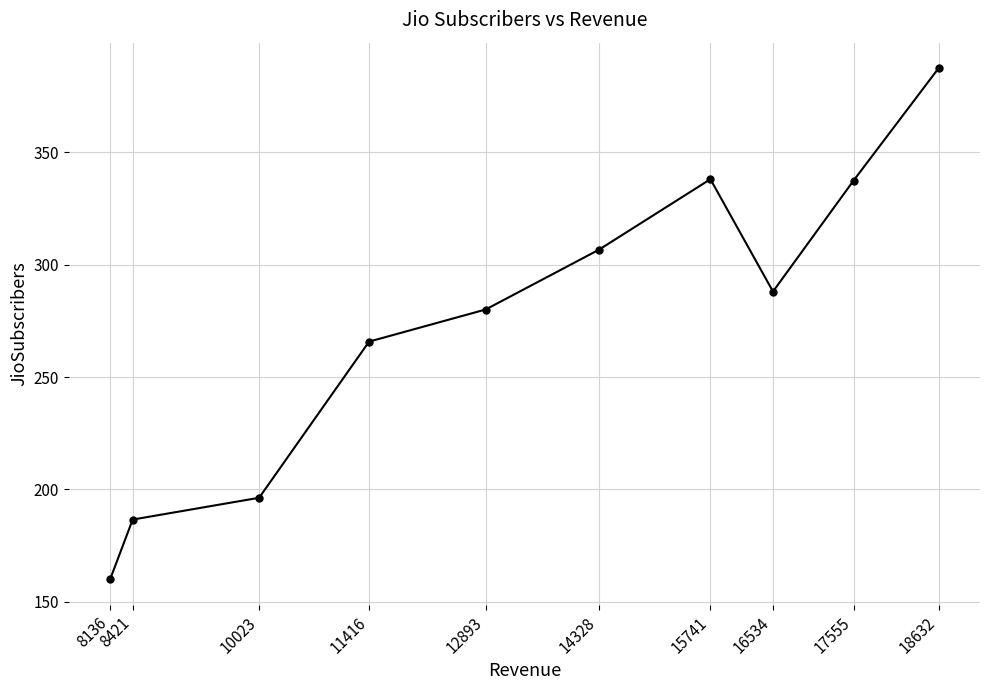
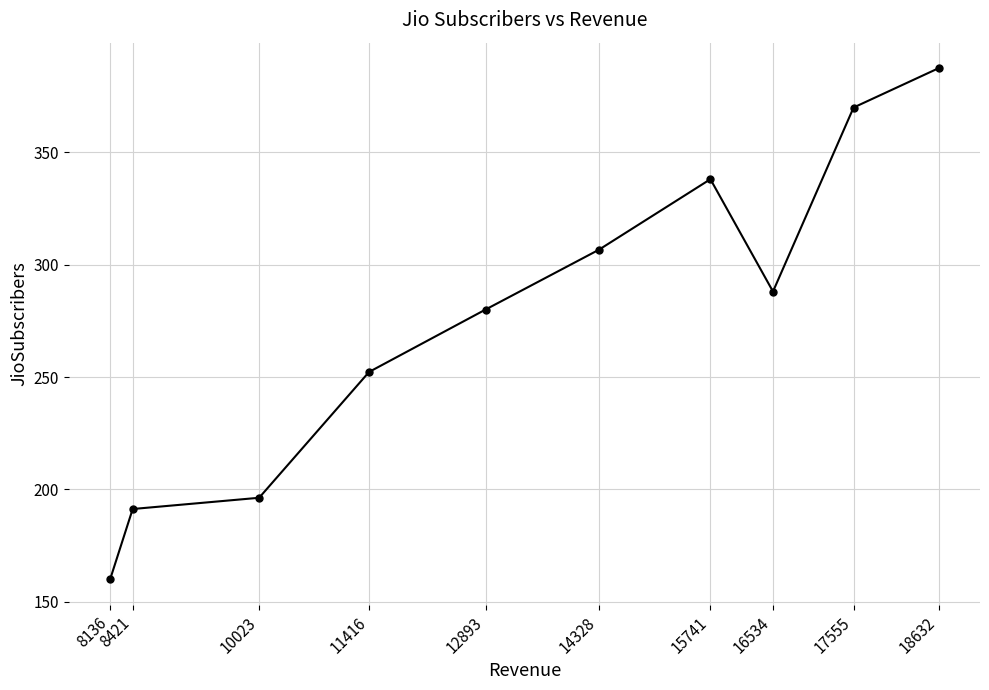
  {
    "8136": 160,
-   "8421": 187,
+   "8421": 191,
    "10023": 196,
-   "11416": 266,
+   "11416": 252,
    "12893": 280,
    "14328": 307,
    "15741": 338,
    "16534": 288,
-   "17555": 338,
+   "17555": 370,
    "18632": 388
  }
